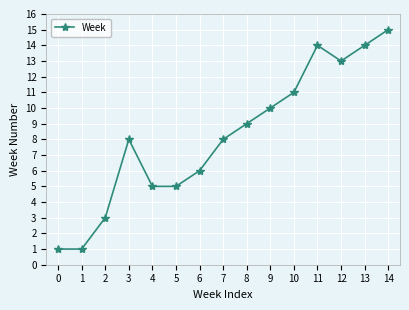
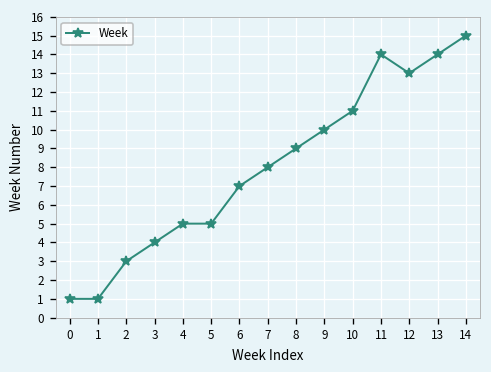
  {
    "0": 1,
    "1": 1,
    "2": 3,
-   "3": 8,
+   "3": 4,
    "4": 5,
    "5": 5,
-   "6": 6,
+   "6": 7,
    "7": 8,
    "8": 9,
    "9": 10,
    "10": 11,
    "11": 14,
    "12": 13,
    "13": 14,
    "14": 15
  }
